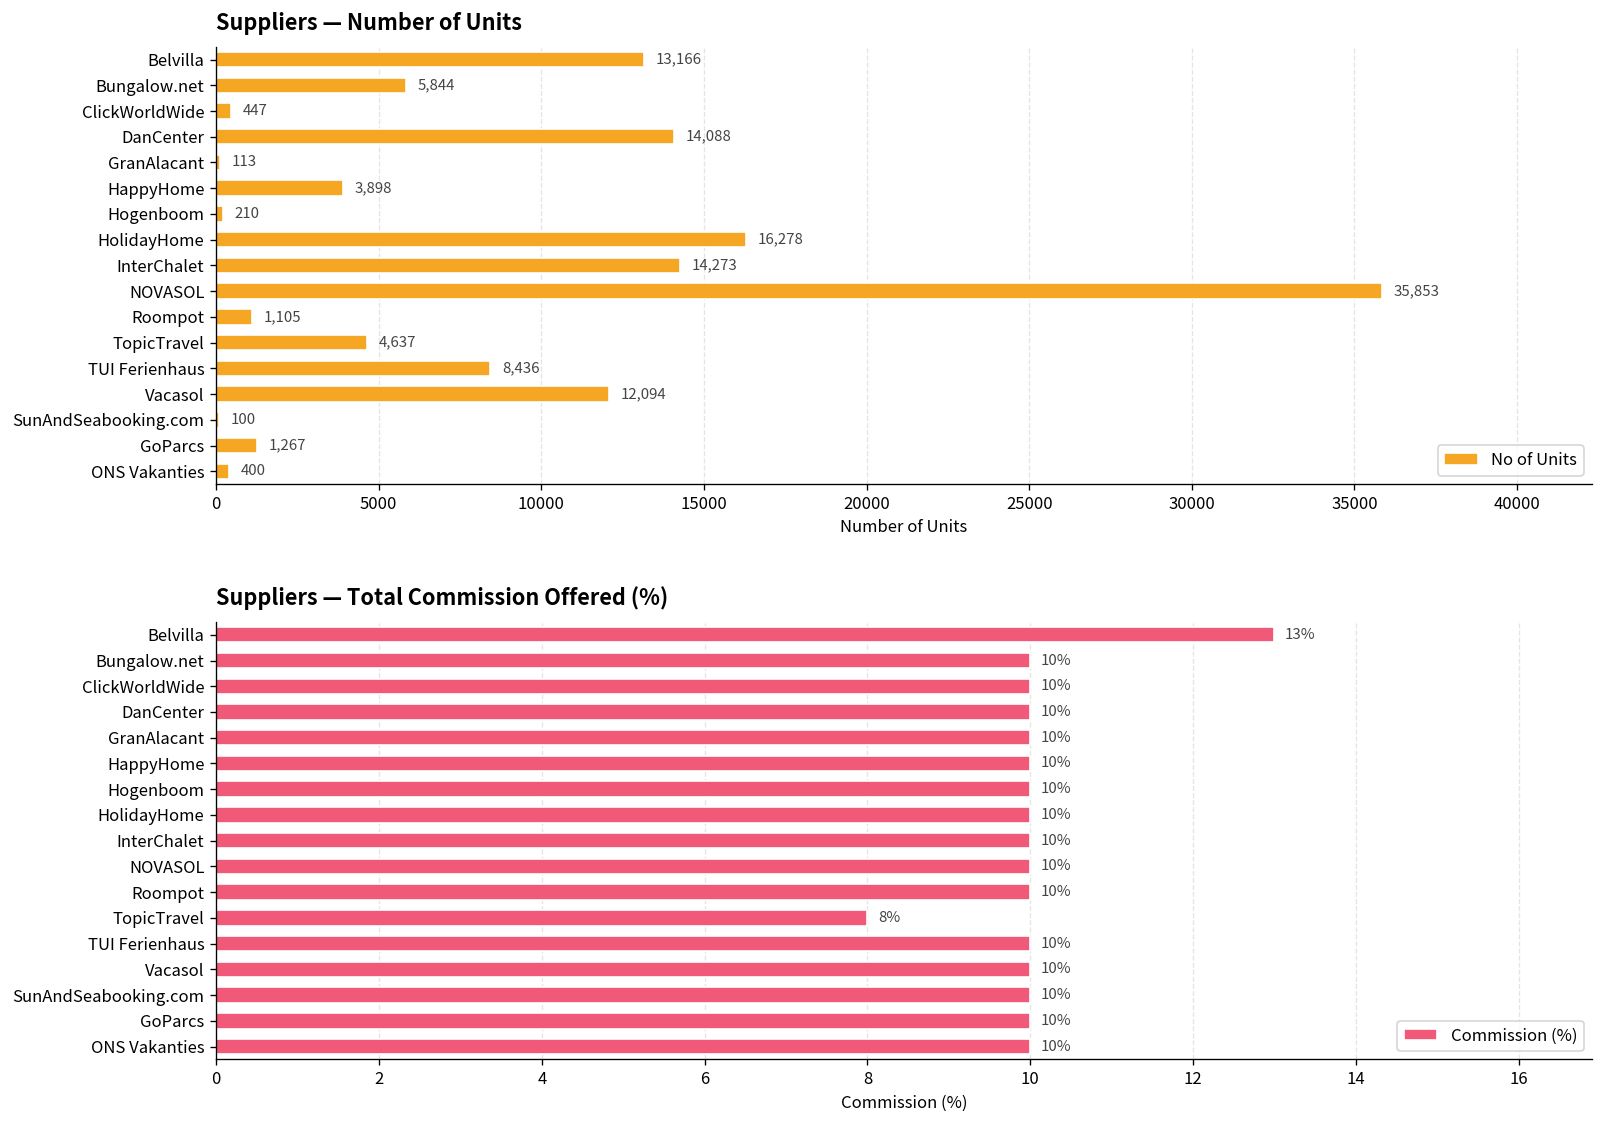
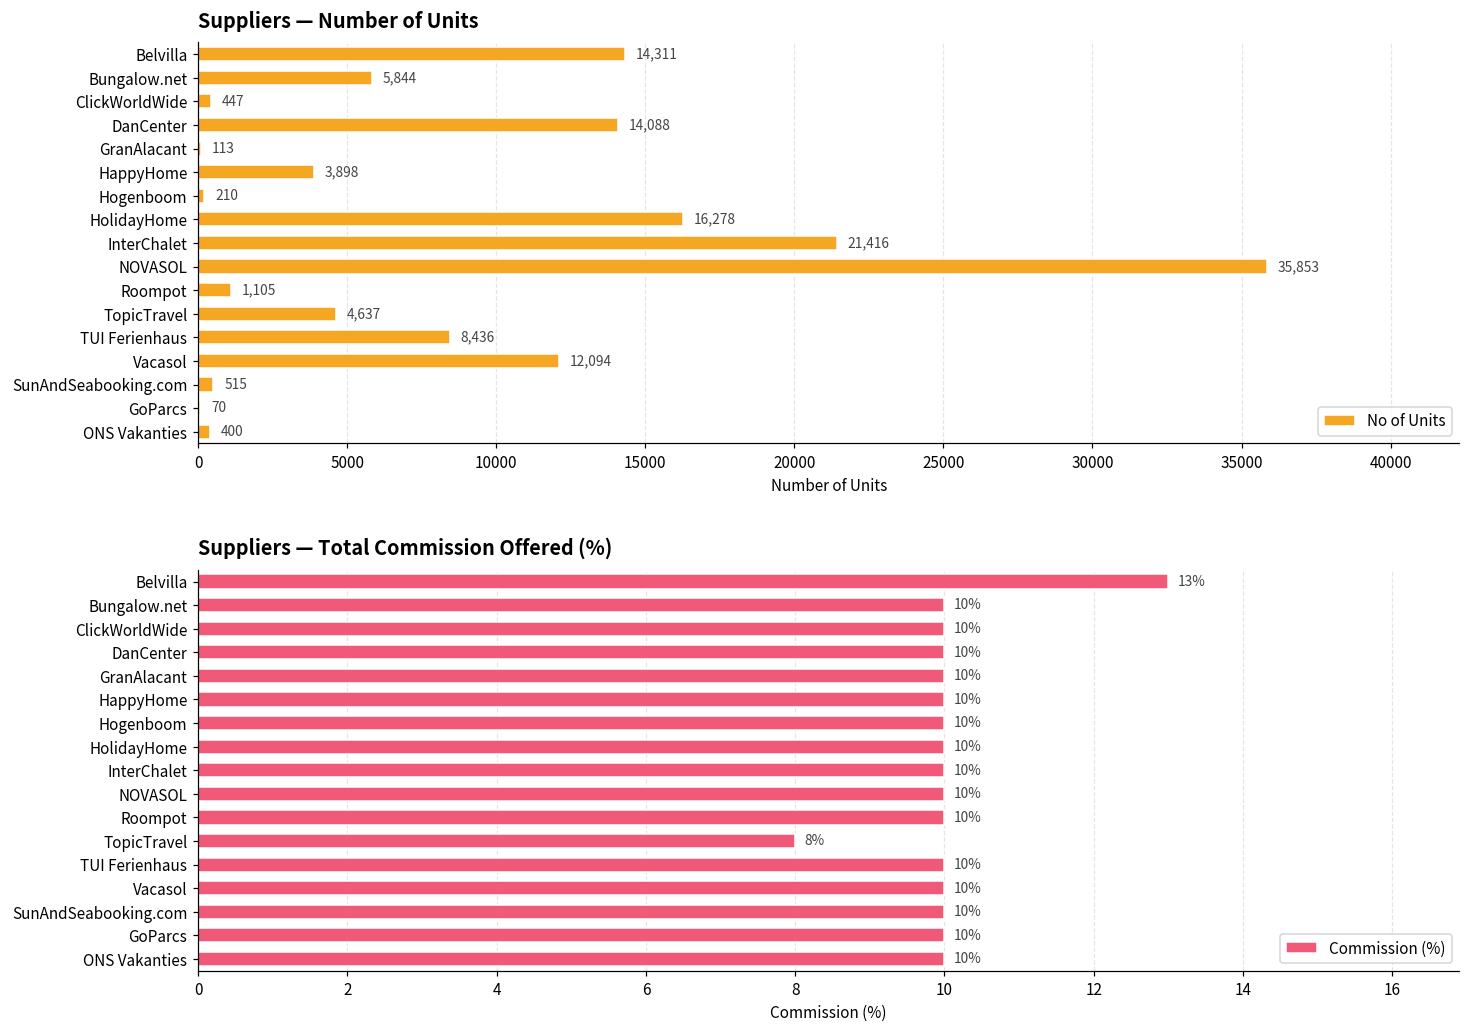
  {
    "Suppliers — Number of Units": {
-     "Belvilla": "13,166",
+     "Belvilla": "14,311",
      "Bungalow.net": "5,844",
      "ClickWorldWide": "447",
      "DanCenter": "14,088",
      "GranAlacant": "113",
      "HappyHome": "3,898",
      "Hogenboom": "210",
      "HolidayHome": "16,278",
-     "InterChalet": "14,273",
+     "InterChalet": "21,416",
      "NOVASOL": "35,853",
      "Roompot": "1,105",
      "TopicTravel": "4,637",
      "TUI Ferienhaus": "8,436",
      "Vacasol": "12,094",
-     "SunAndSeabooking.com": "100",
-     "GoParcs": "1,267",
+     "SunAndSeabooking.com": "515",
+     "GoParcs": "70",
      "ONS Vakanties": "400"
    },
    "Suppliers — Total Commission Offered (%)": {
      "Belvilla": "13%",
      "Bungalow.net": "10%",
      "ClickWorldWide": "10%",
      "DanCenter": "10%",
      "GranAlacant": "10%",
      "HappyHome": "10%",
      "Hogenboom": "10%",
      "HolidayHome": "10%",
      "InterChalet": "10%",
      "NOVASOL": "10%",
      "Roompot": "10%",
      "TopicTravel": "8%",
      "TUI Ferienhaus": "10%",
      "Vacasol": "10%",
      "SunAndSeabooking.com": "10%",
      "GoParcs": "10%",
      "ONS Vakanties": "10%"
    }
  }
